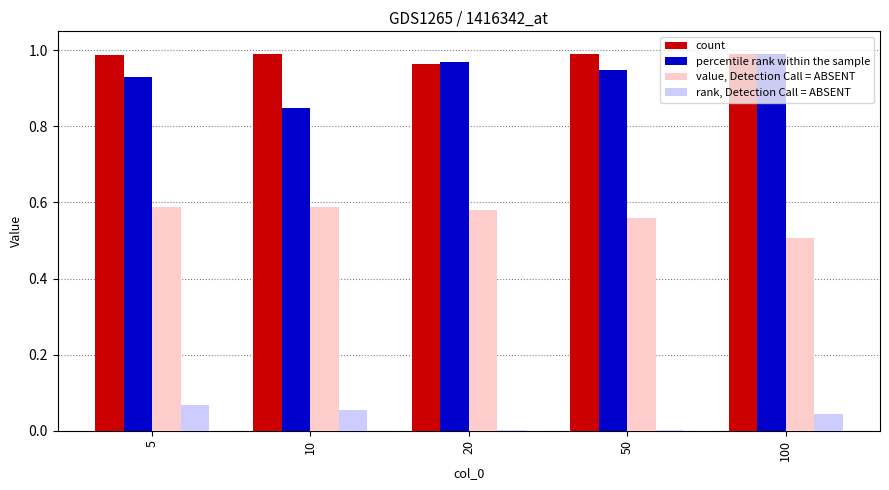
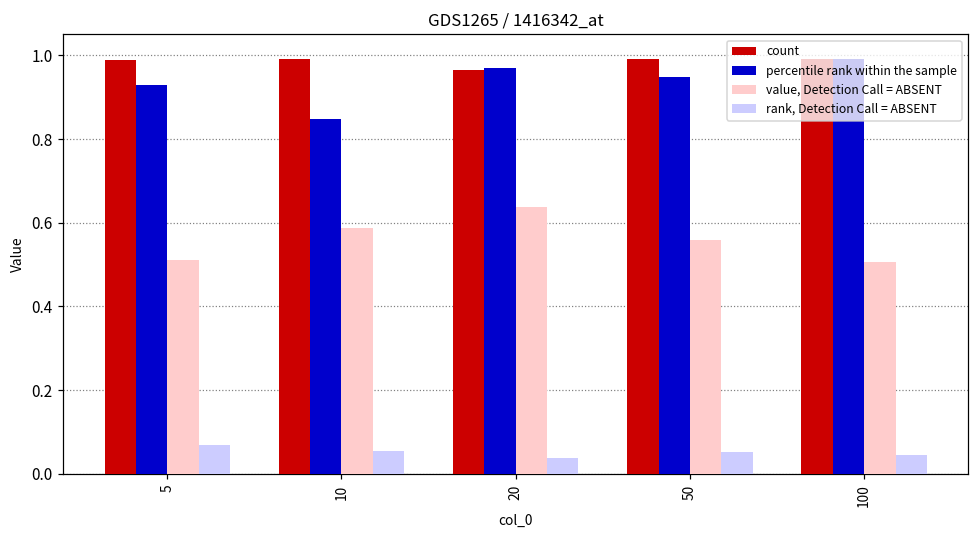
  {
    "count": {
      "5": 0.99,
      "10": 0.99,
      "20": 0.96,
      "50": 0.99
    },
    "percentile rank within the sample": {
      "5": 0.93,
      "10": 0.85,
      "20": 0.97,
      "50": 0.95
    },
    "value, Detection Call = ABSENT": {
-     "5": 0.59,
+     "5": 0.51,
      "10": 0.59,
-     "20": 0.58,
+     "20": 0.64,
      "50": 0.56,
      "100": 0.51
    },
    "rank, Detection Call = ABSENT": {
      "5": 0.07,
      "10": 0.05,
-     "20": 0.00,
-     "50": 0.00,
+     "20": 0.04,
+     "50": 0.05,
      "100": 0.04
    }
  }
